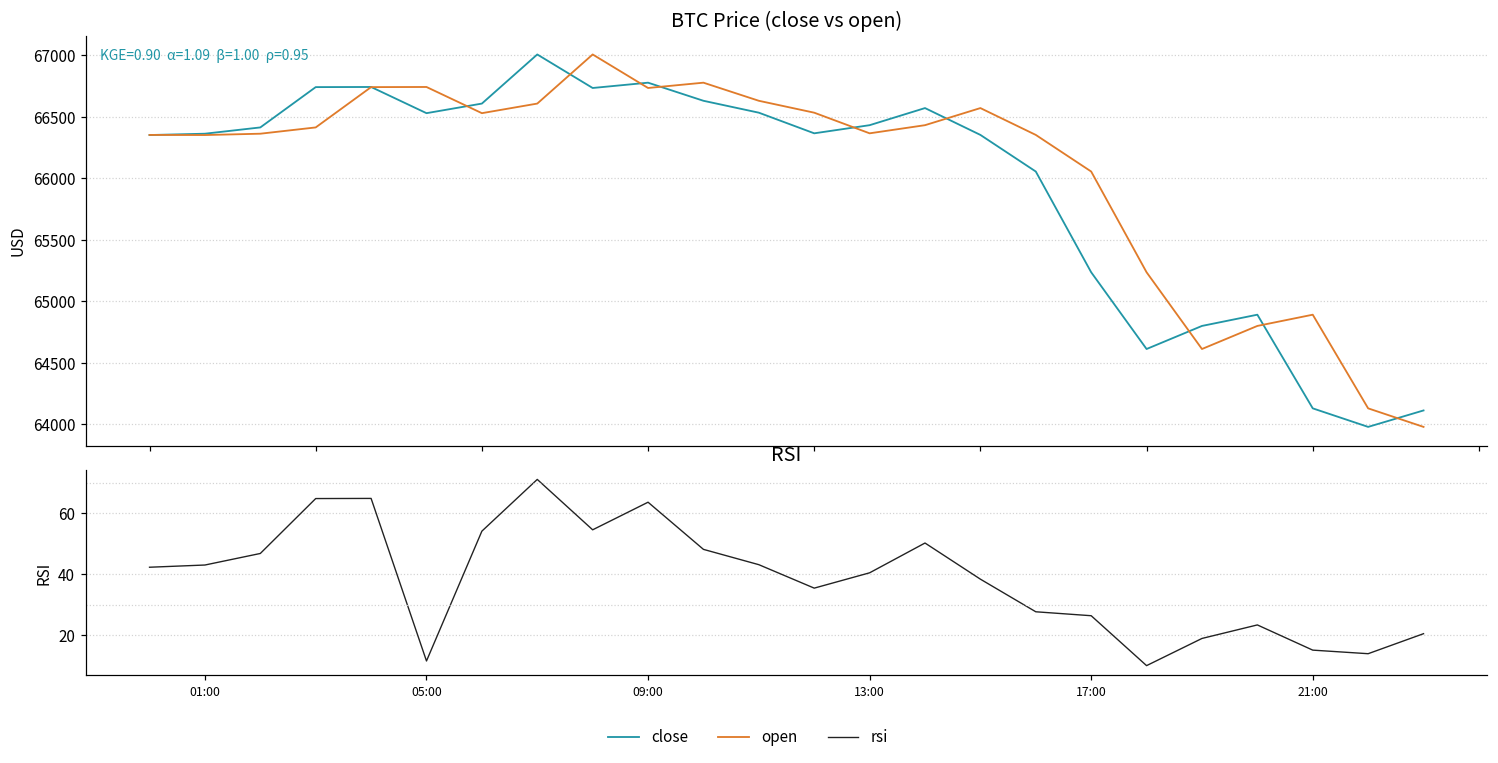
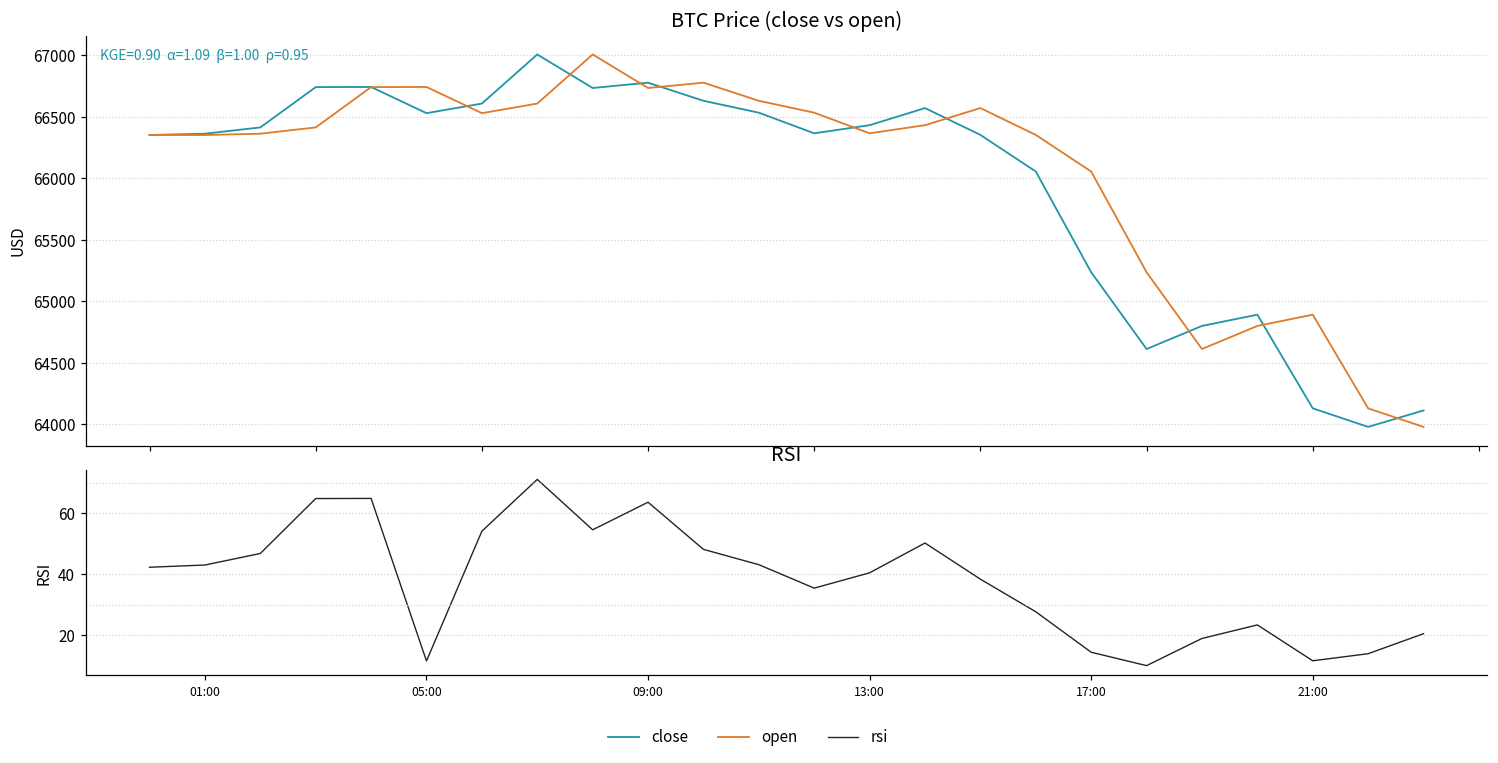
  {
    "RSI": {
      "01:00": 43,
      "05:00": 12,
      "09:00": 64,
      "13:00": 40,
-     "17:00": 26,
-     "21:00": 15
+     "17:00": 14,
+     "21:00": 12
    }
  }
